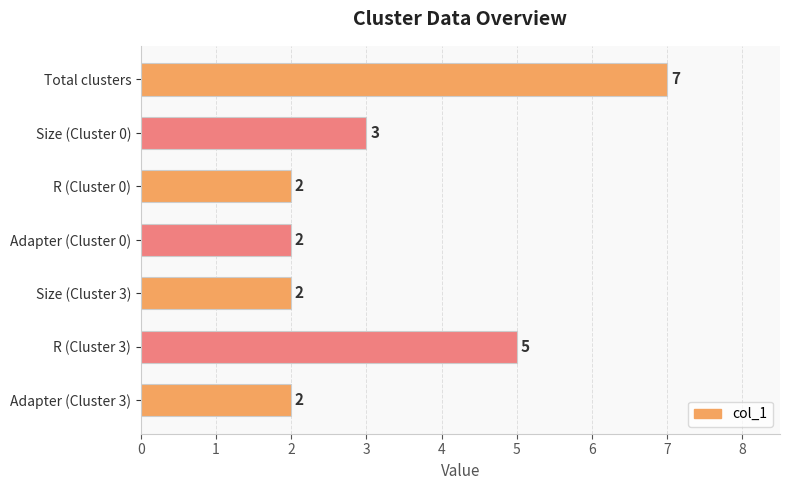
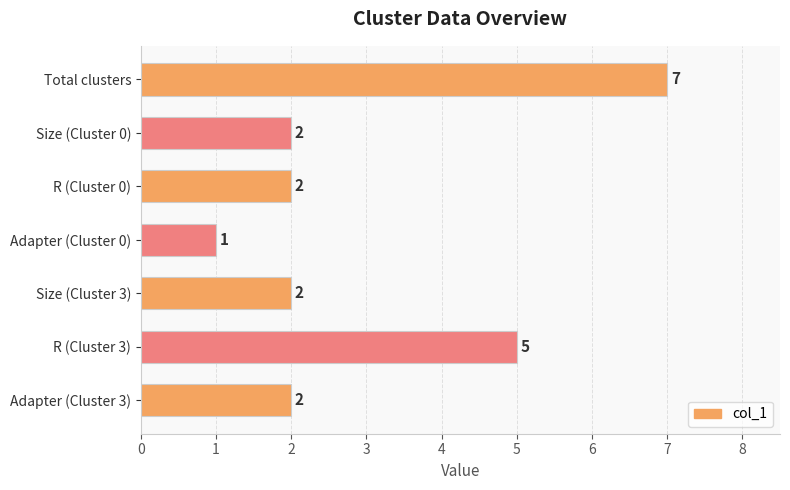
  {
    "Total clusters": 7,
-   "Size (Cluster 0)": 3,
+   "Size (Cluster 0)": 2,
    "R (Cluster 0)": 2,
-   "Adapter (Cluster 0)": 2,
+   "Adapter (Cluster 0)": 1,
    "Size (Cluster 3)": 2,
    "R (Cluster 3)": 5,
    "Adapter (Cluster 3)": 2
  }
